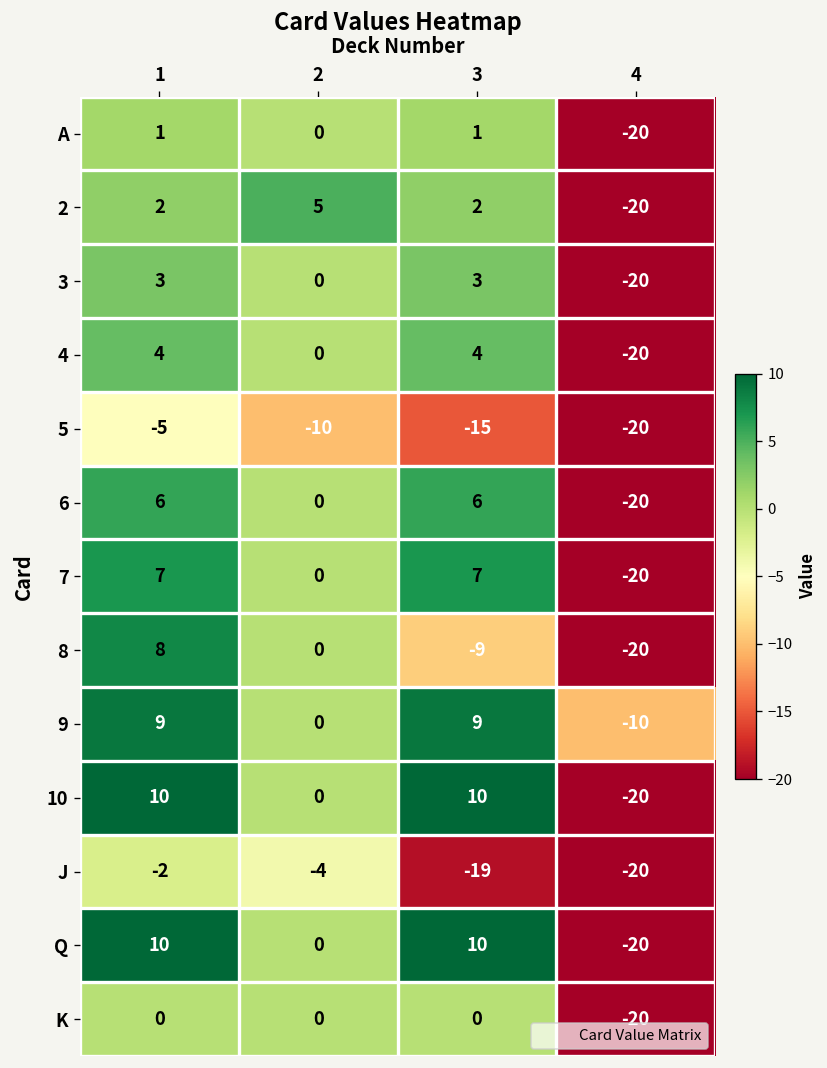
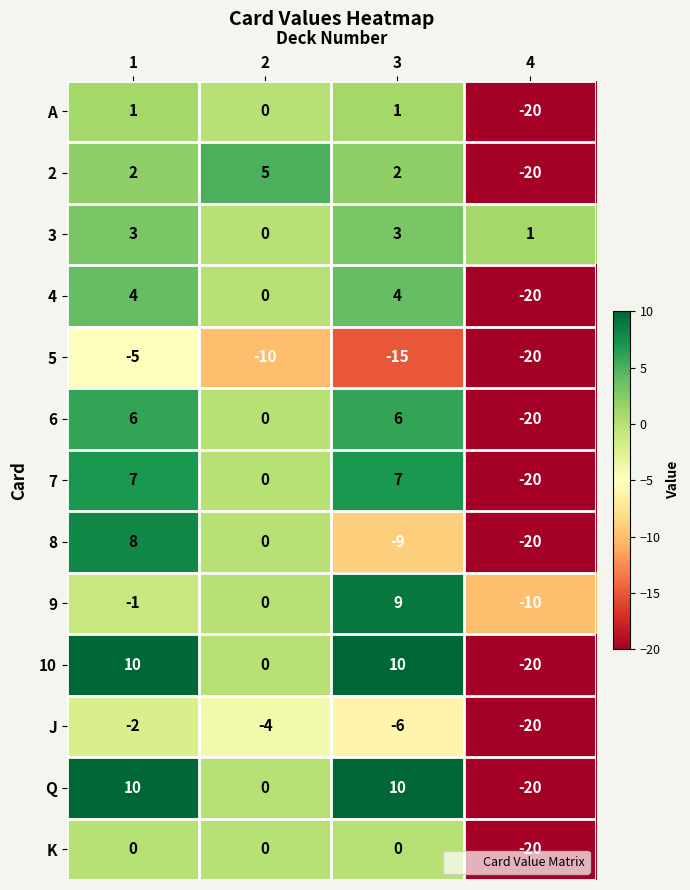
  {
    "A": {
      "1": 1,
      "2": 0,
      "3": 1,
      "4": -20
    },
    "2": {
      "1": 2,
      "2": 5,
      "3": 2,
      "4": -20
    },
    "3": {
      "1": 3,
      "2": 0,
      "3": 3,
-     "4": -20
+     "4": 1
    },
    "4": {
      "1": 4,
      "2": 0,
      "3": 4,
      "4": -20
    },
    "5": {
      "1": -5,
      "2": -10,
      "3": -15,
      "4": -20
    },
    "6": {
      "1": 6,
      "2": 0,
      "3": 6,
      "4": -20
    },
    "7": {
      "1": 7,
      "2": 0,
      "3": 7,
      "4": -20
    },
    "8": {
      "1": 8,
      "2": 0,
      "3": -9,
      "4": -20
    },
    "9": {
-     "1": 9,
+     "1": -1,
      "2": 0,
      "3": 9,
      "4": -10
    },
    "10": {
      "1": 10,
      "2": 0,
      "3": 10,
      "4": -20
    },
    "J": {
      "1": -2,
      "2": -4,
-     "3": -19,
+     "3": -6,
      "4": -20
    },
    "Q": {
      "1": 10,
      "2": 0,
      "3": 10,
      "4": -20
    },
    "K": {
      "1": 0,
      "2": 0,
      "3": 0
    }
  }
